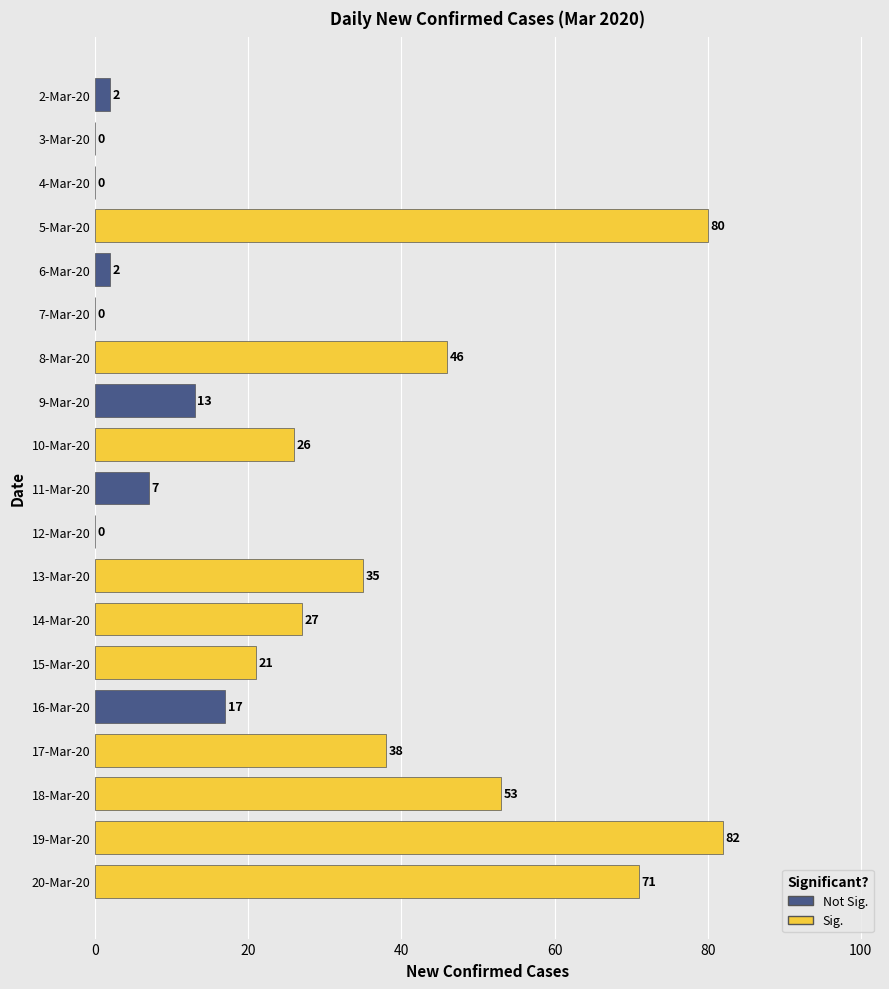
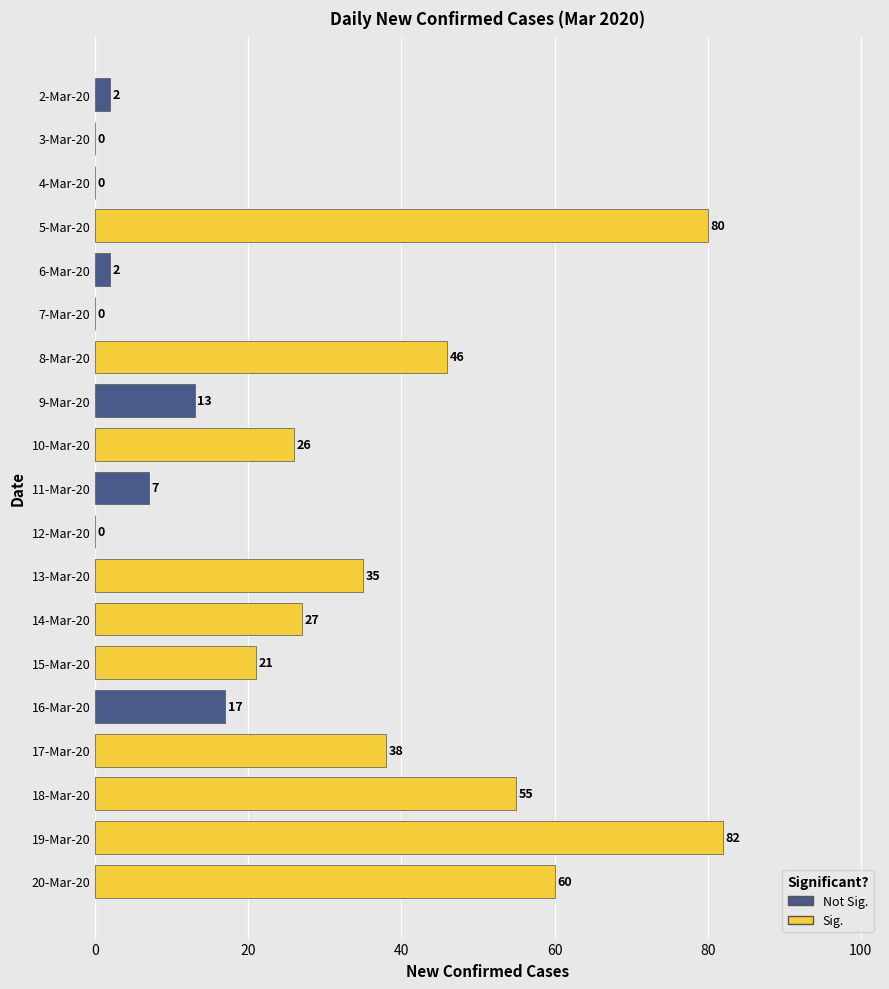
  {
    "2-Mar-20": 2,
    "3-Mar-20": 0,
    "4-Mar-20": 0,
    "5-Mar-20": 80,
    "6-Mar-20": 2,
    "7-Mar-20": 0,
    "8-Mar-20": 46,
    "9-Mar-20": 13,
    "10-Mar-20": 26,
    "11-Mar-20": 7,
    "12-Mar-20": 0,
    "13-Mar-20": 35,
    "14-Mar-20": 27,
    "15-Mar-20": 21,
    "16-Mar-20": 17,
    "17-Mar-20": 38,
-   "18-Mar-20": 53,
+   "18-Mar-20": 55,
    "19-Mar-20": 82,
-   "20-Mar-20": 71
+   "20-Mar-20": 60
  }
